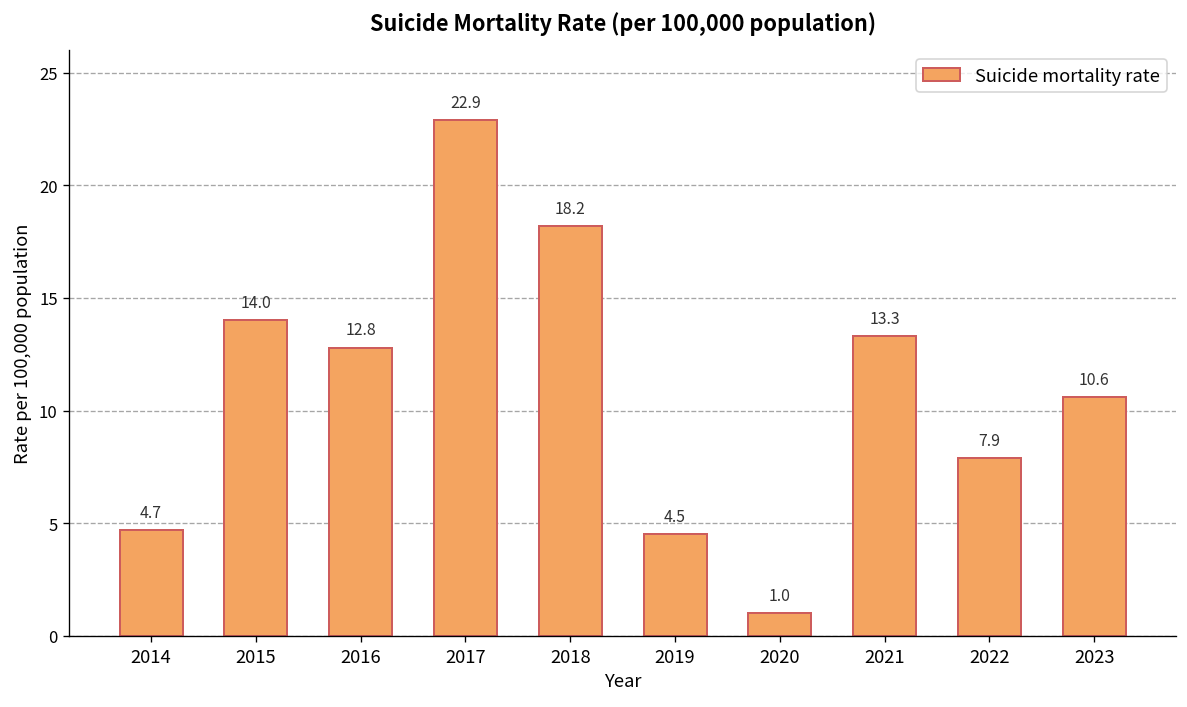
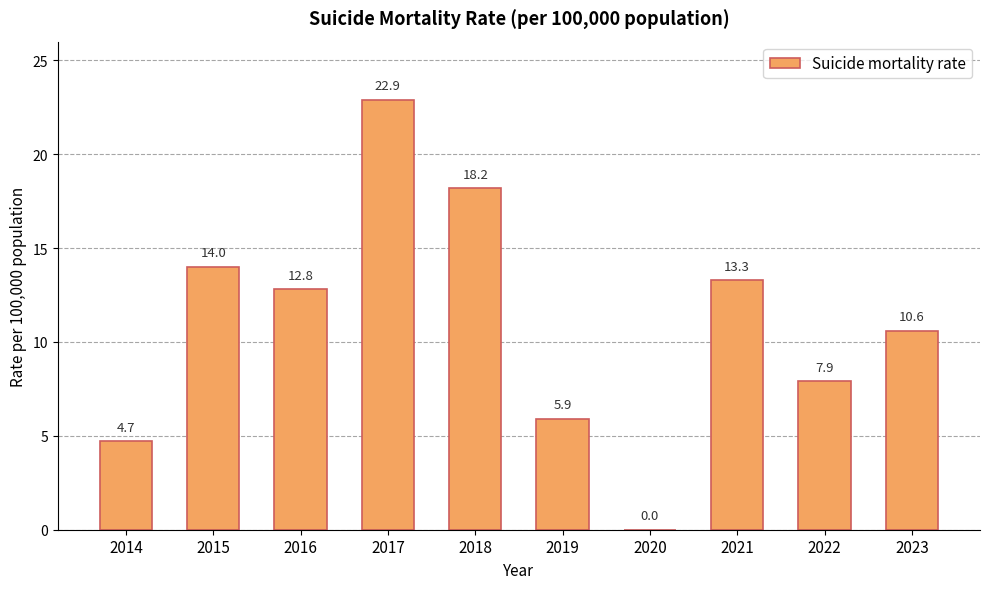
  {
    "2014": 4.7,
    "2015": 14.0,
    "2016": 12.8,
    "2017": 22.9,
    "2018": 18.2,
-   "2019": 4.5,
-   "2020": 1.0,
+   "2019": 5.9,
+   "2020": 0.0,
    "2021": 13.3,
    "2022": 7.9,
    "2023": 10.6
  }
